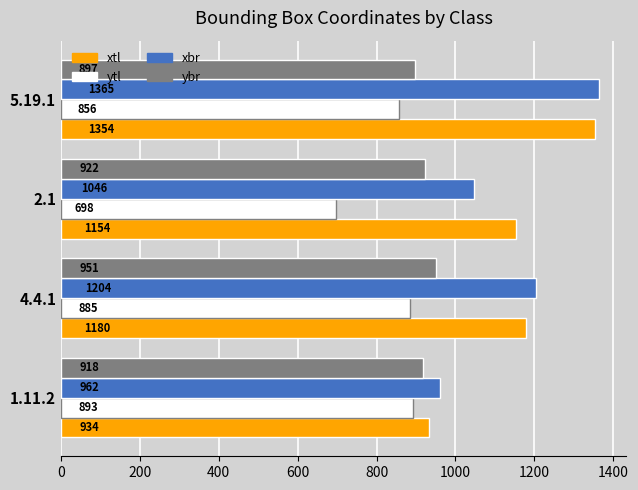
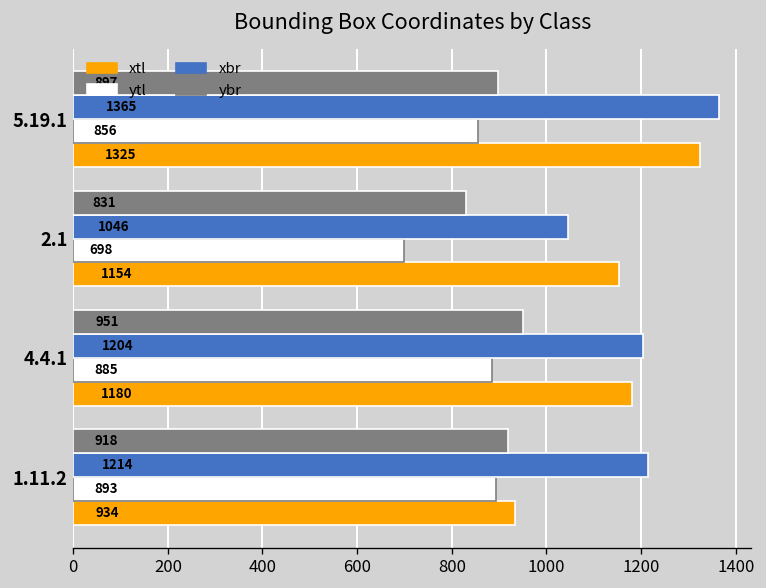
  {
    "xtl": {
-     "5.19.1": 1354,
+     "5.19.1": 1325,
      "2.1": 1154,
      "4.4.1": 1180,
      "1.11.2": 934
    },
    "ytl": {
      "5.19.1": 856,
      "2.1": 698,
      "4.4.1": 885,
      "1.11.2": 893
    },
    "xbr": {
      "5.19.1": 1365,
      "2.1": 1046,
      "4.4.1": 1204,
-     "1.11.2": 962
+     "1.11.2": 1214
    },
    "ybr": {
      "5.19.1": 897,
-     "2.1": 922,
+     "2.1": 831,
      "4.4.1": 951,
      "1.11.2": 918
    }
  }
